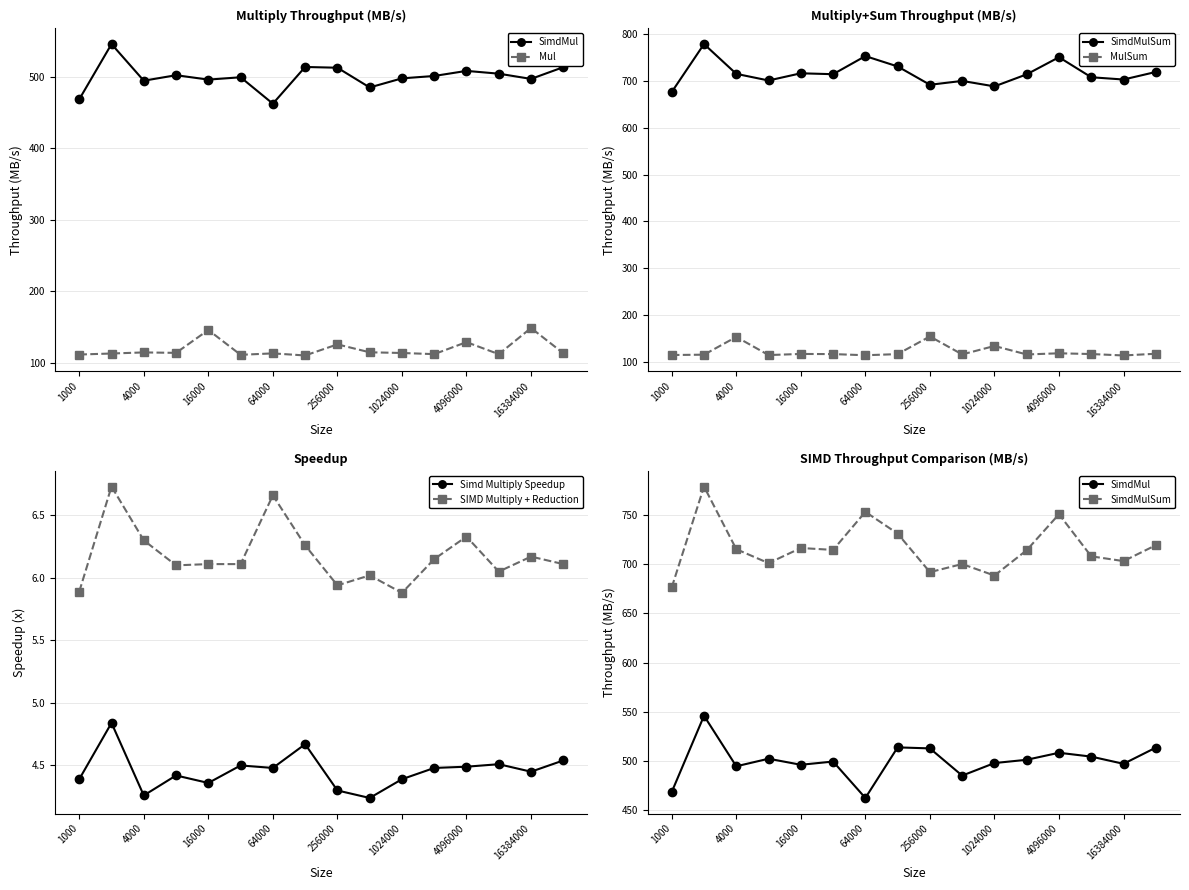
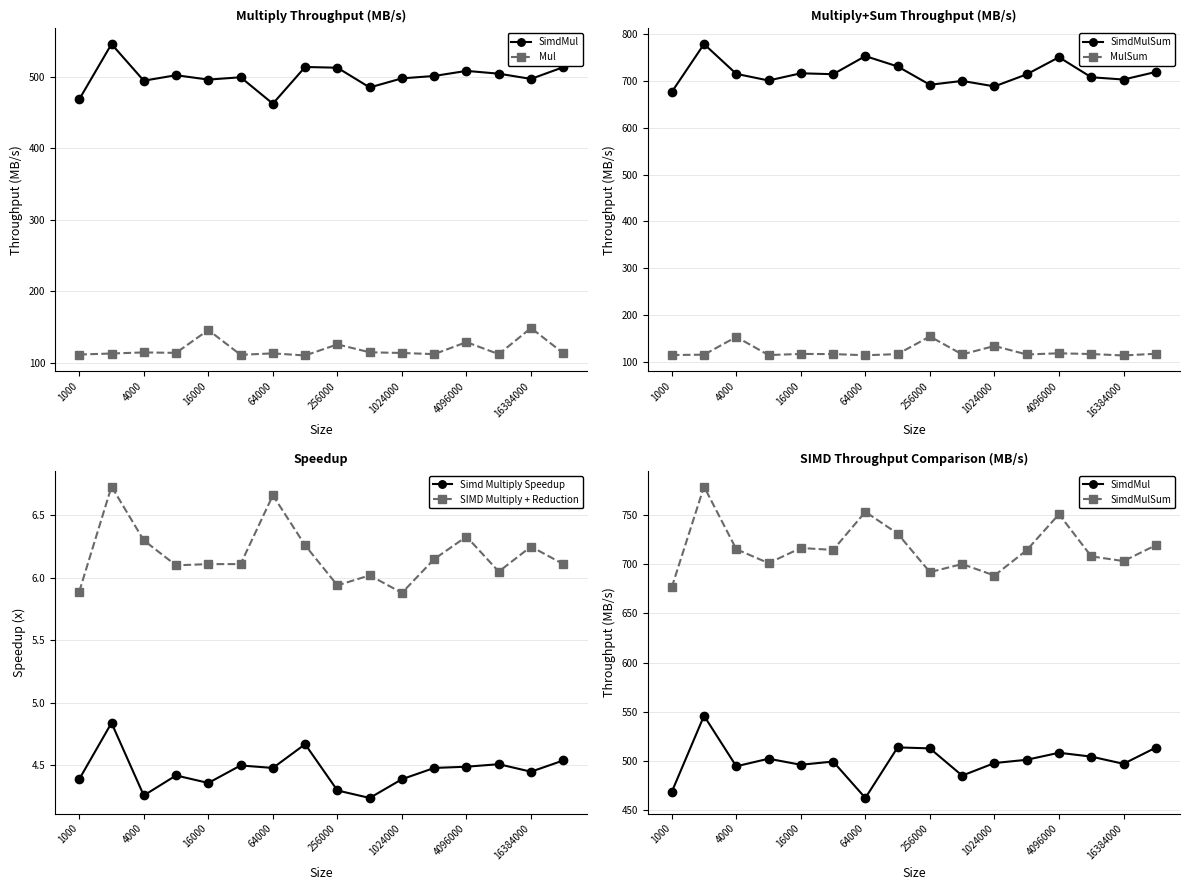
  {
    "Multiply Throughput (MB/s)": {
      "SimdMul": {
        "1000": 470,
        "4000": 490,
        "16000": 500,
        "64000": 460,
        "256000": 510,
        "1024000": 500,
        "4096000": 510,
        "16384000": 500
      },
      "Mul": {
        "1000": 110,
        "4000": 110,
        "16000": 150,
        "64000": 110,
        "256000": 130,
        "1024000": 110,
        "4096000": 130,
        "16384000": 150
      }
    },
    "Multiply+Sum Throughput (MB/s)": {
      "MulSum": {
        "1000": 110,
        "4000": 150,
        "16000": 120,
        "64000": 110,
        "256000": 150,
        "1024000": 130,
        "4096000": 120,
        "16384000": 110
      }
    },
    "Speedup": {
      "Simd Multiply Speedup": {
        "1000": 4.39,
        "4000": 4.26,
        "16000": 4.36,
        "64000": 4.48,
        "256000": 4.30,
        "1024000": 4.39,
        "4096000": 4.49,
        "16384000": 4.45
      },
      "SIMD Multiply + Reduction": {
        "1000": 5.89,
        "4000": 6.30,
        "16000": 6.11,
        "64000": 6.66,
        "256000": 5.94,
        "1024000": 5.88,
        "4096000": 6.33,
-       "16384000": 6.17
+       "16384000": 6.25
      }
    },
    "SIMD Throughput Comparison (MB/s)": {
      "SimdMul": {
        "1000": 470,
        "4000": 490,
        "16000": 500,
        "64000": 460,
        "256000": 510,
        "1024000": 500,
        "4096000": 510,
        "16384000": 500
      },
      "SimdMulSum": {
        "1000": 680,
        "4000": 720,
        "16000": 720,
        "64000": 750,
        "256000": 690,
        "1024000": 690,
        "4096000": 750,
        "16384000": 700
      }
    }
  }
